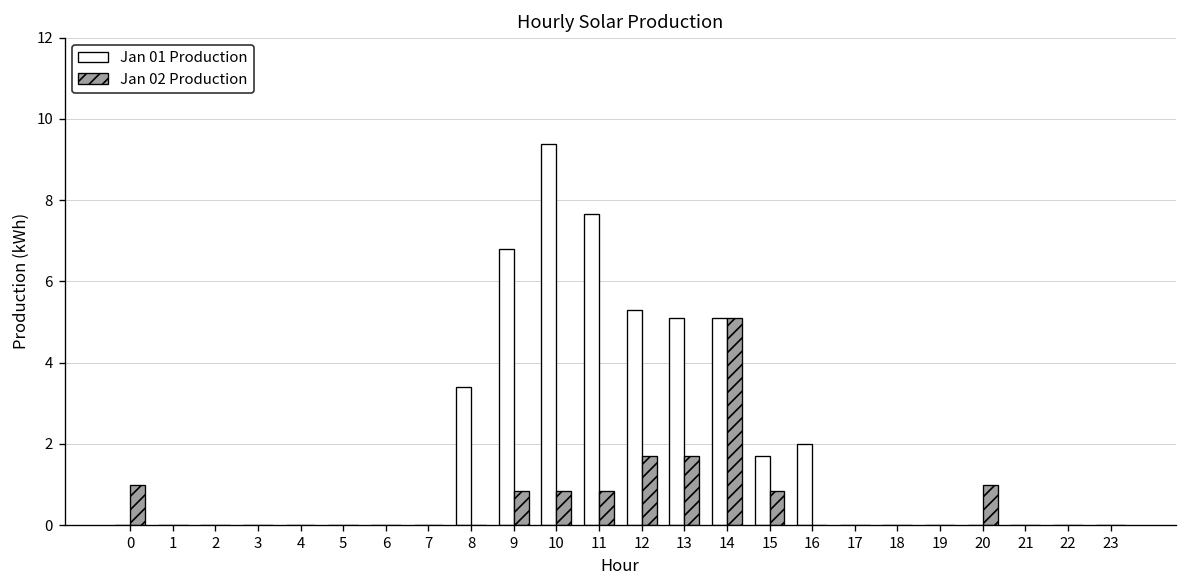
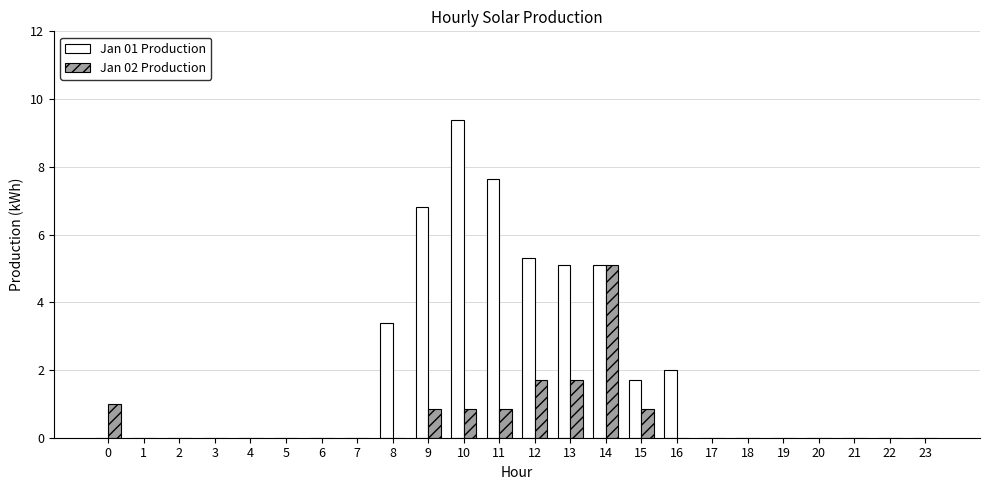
  {
    "Jan 01 Production": {
      "0": 0,
      "1": 0,
      "2": 0,
      "3": 0,
      "4": 0,
      "5": 0,
      "6": 0,
      "7": 0,
      "8": 3.4,
      "9": 6.8,
      "10": 9.4,
      "11": 7.7,
      "12": 5.3,
      "13": 5.1,
      "14": 5.1,
      "15": 1.7,
      "16": 2,
      "17": 0,
      "18": 0,
      "19": 0,
      "20": 0,
      "21": 0,
      "22": 0,
      "23": 0
    },
    "Jan 02 Production": {
      "0": 1,
      "1": 0,
      "2": 0,
      "3": 0,
      "4": 0,
      "5": 0,
      "6": 0,
      "7": 0,
      "8": 0,
      "9": 0.9,
      "10": 0.9,
      "11": 0.9,
      "12": 1.7,
      "13": 1.7,
      "14": 5.1,
      "15": 0.9,
      "16": 0,
      "17": 0,
      "18": 0,
      "19": 0,
-     "20": 1,
+     "20": 0,
      "21": 0,
      "22": 0,
      "23": 0
    }
  }
